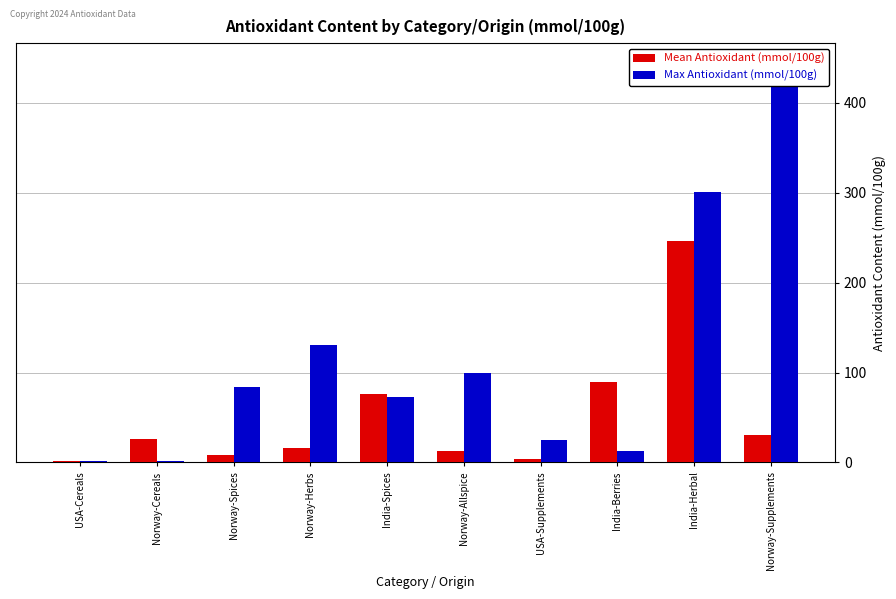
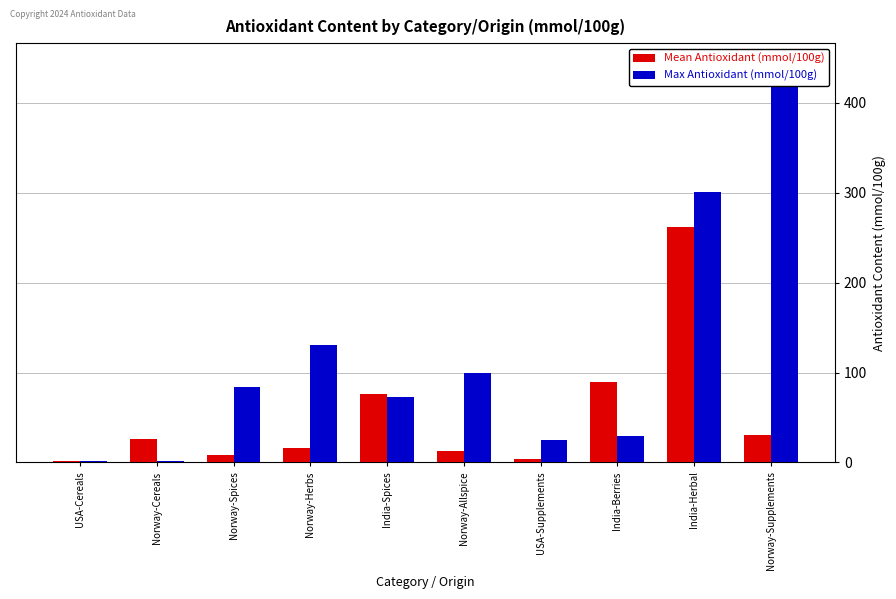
  {
    "Mean Antioxidant (mmol/100g)": {
      "Norway-Cereals": 30,
      "Norway-Spices": 10,
      "Norway-Herbs": 20,
      "India-Spices": 80,
      "Norway-Allspice": 10,
      "USA-Supplements": 0,
      "India-Berries": 90,
-     "India-Herbal": 250,
+     "India-Herbal": 260,
      "Norway-Supplements": 30
    },
    "Max Antioxidant (mmol/100g)": {
      "Norway-Spices": 80,
      "Norway-Herbs": 130,
      "India-Spices": 70,
      "Norway-Allspice": 100,
      "USA-Supplements": 30,
-     "India-Berries": 10,
+     "India-Berries": 30,
      "India-Herbal": 300
    }
  }
